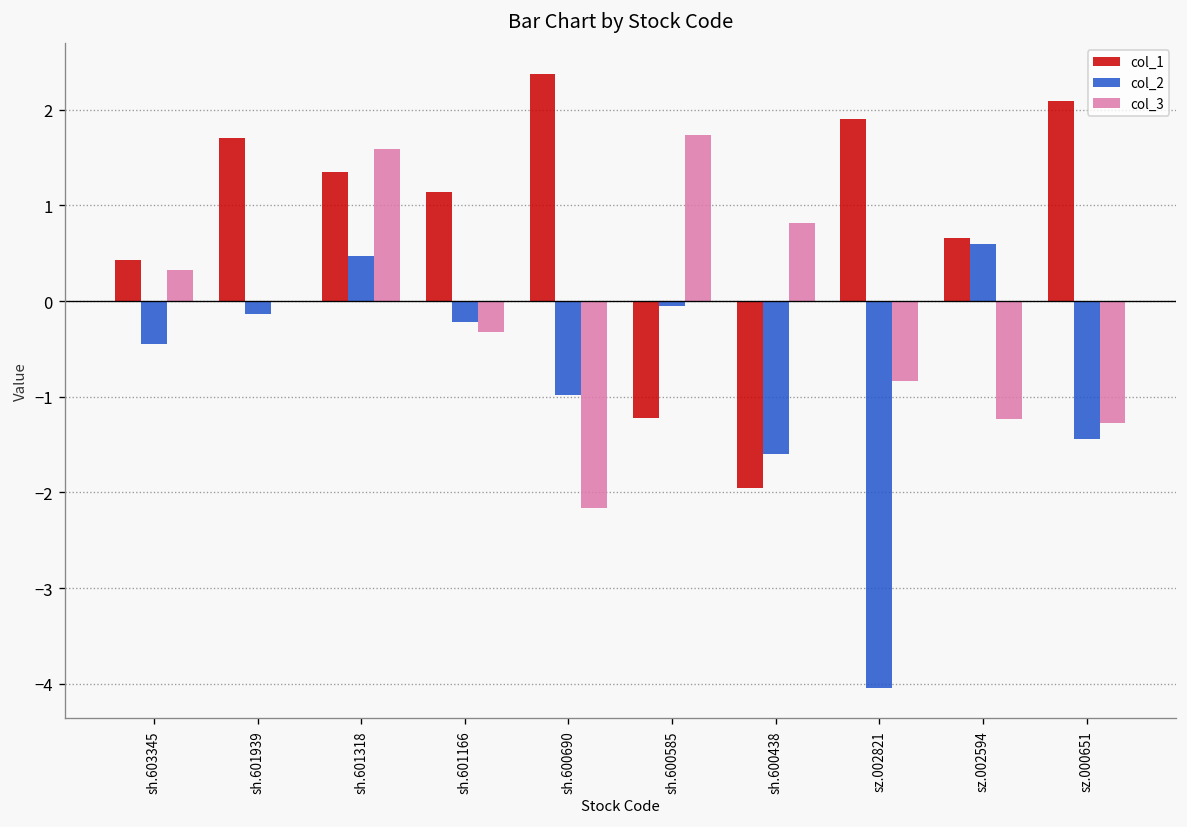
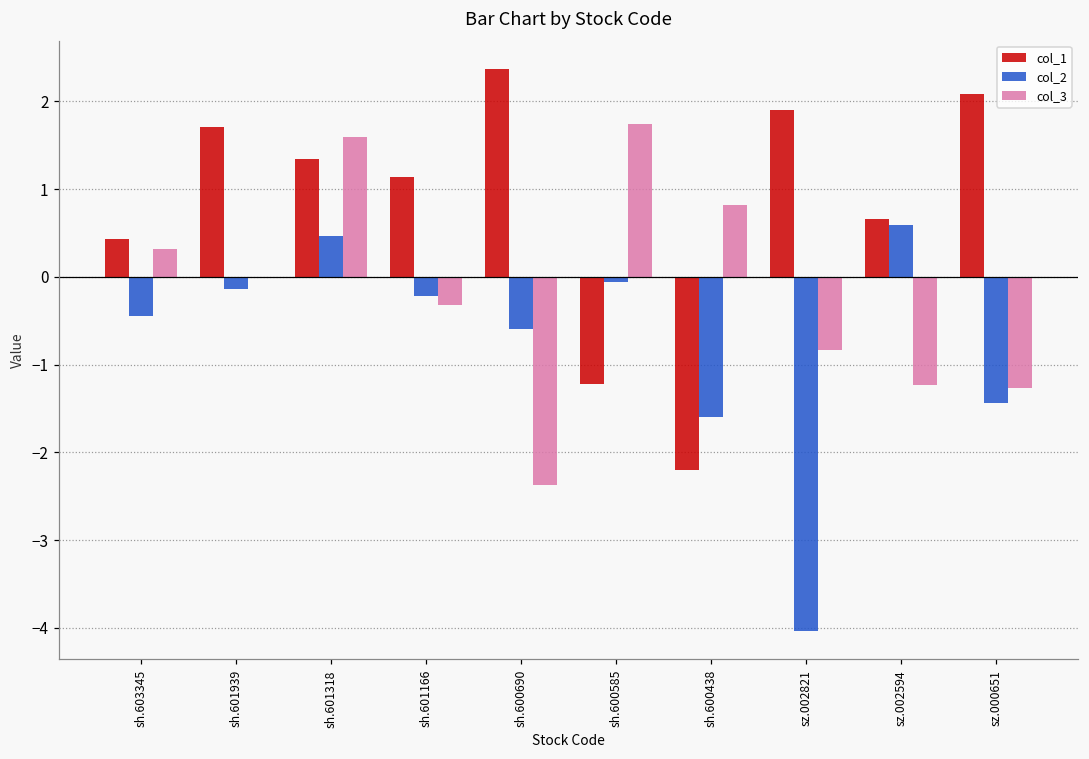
  {
    "col_1": {
      "sh.603345": 0.4,
      "sh.601939": 1.7,
      "sh.601318": 1.3,
      "sh.601166": 1.1,
      "sh.600690": 2.4,
      "sh.600585": -1.2,
-     "sh.600438": -2.0,
+     "sh.600438": -2.2,
      "sz.002821": 1.9,
      "sz.002594": 0.7,
      "sz.000651": 2.1
    },
    "col_2": {
      "sh.603345": -0.4,
      "sh.601939": -0.1,
      "sh.601318": 0.5,
      "sh.601166": -0.2,
-     "sh.600690": -1.0,
+     "sh.600690": -0.6,
      "sh.600585": -0.1,
      "sh.600438": -1.6,
      "sz.002821": -4.0,
      "sz.002594": 0.6,
      "sz.000651": -1.4
    },
    "col_3": {
      "sh.603345": 0.3,
      "sh.601939": 0.0,
      "sh.601318": 1.6,
      "sh.601166": -0.3,
-     "sh.600690": -2.2,
+     "sh.600690": -2.4,
      "sh.600585": 1.7,
      "sh.600438": 0.8,
      "sz.002821": -0.8,
      "sz.002594": -1.2,
      "sz.000651": -1.3
    }
  }
